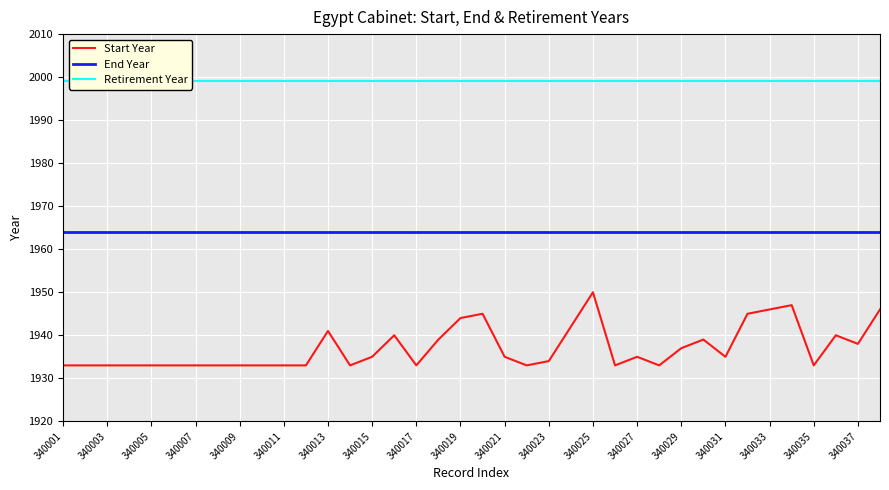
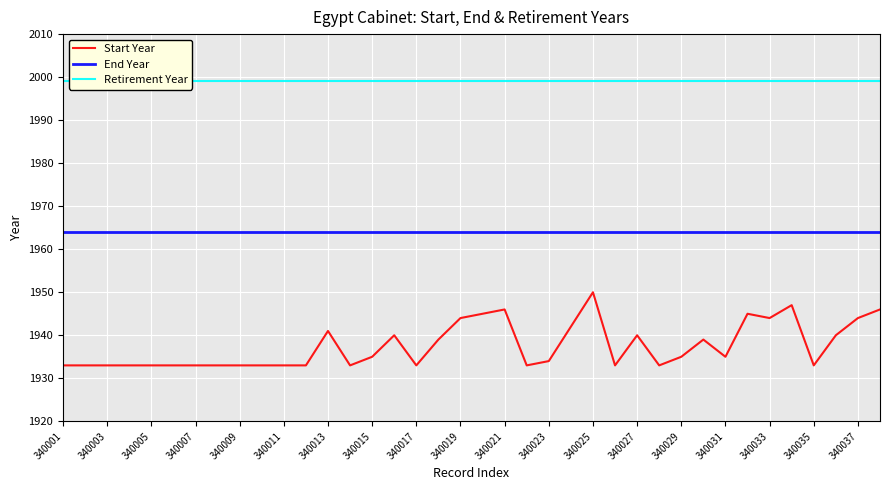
  {
    "Start Year": {
      "340001": 1933,
      "340003": 1933,
      "340005": 1933,
      "340007": 1933,
      "340009": 1933,
      "340011": 1933,
      "340013": 1941,
      "340015": 1935,
      "340017": 1933,
      "340019": 1944,
-     "340021": 1935,
+     "340021": 1946,
      "340023": 1934,
      "340025": 1950,
-     "340027": 1935,
-     "340029": 1937,
+     "340027": 1940,
+     "340029": 1935,
      "340031": 1935,
-     "340033": 1946,
+     "340033": 1944,
      "340035": 1933,
-     "340037": 1938
+     "340037": 1944
    },
    "End Year": {
      "340001": 1964,
      "340003": 1964,
      "340005": 1964,
      "340007": 1964,
      "340009": 1964,
      "340011": 1964,
      "340013": 1964,
      "340015": 1964,
      "340017": 1964,
      "340019": 1964,
      "340021": 1964,
      "340023": 1964,
      "340025": 1964,
      "340027": 1964,
      "340029": 1964,
      "340031": 1964,
      "340033": 1964,
      "340035": 1964,
      "340037": 1964
    },
    "Retirement Year": {
      "340001": 1999,
      "340007": 1999,
      "340009": 1999,
      "340011": 1999,
      "340013": 1999,
      "340015": 1999,
      "340017": 1999,
      "340019": 1999,
      "340021": 1999,
      "340023": 1999,
      "340025": 1999,
      "340027": 1999,
      "340029": 1999,
      "340031": 1999,
      "340033": 1999,
      "340035": 1999,
      "340037": 1999
    }
  }
